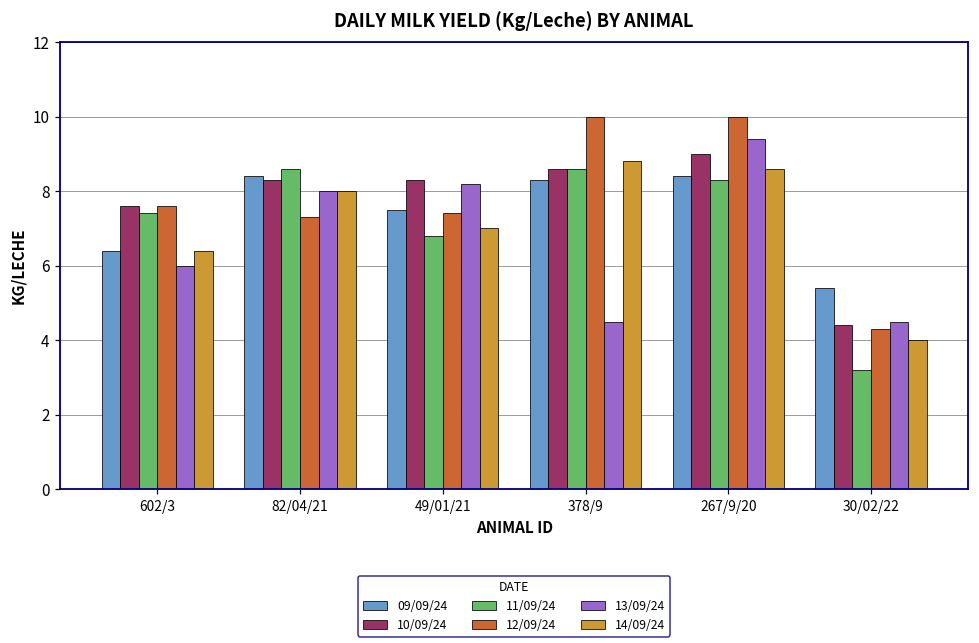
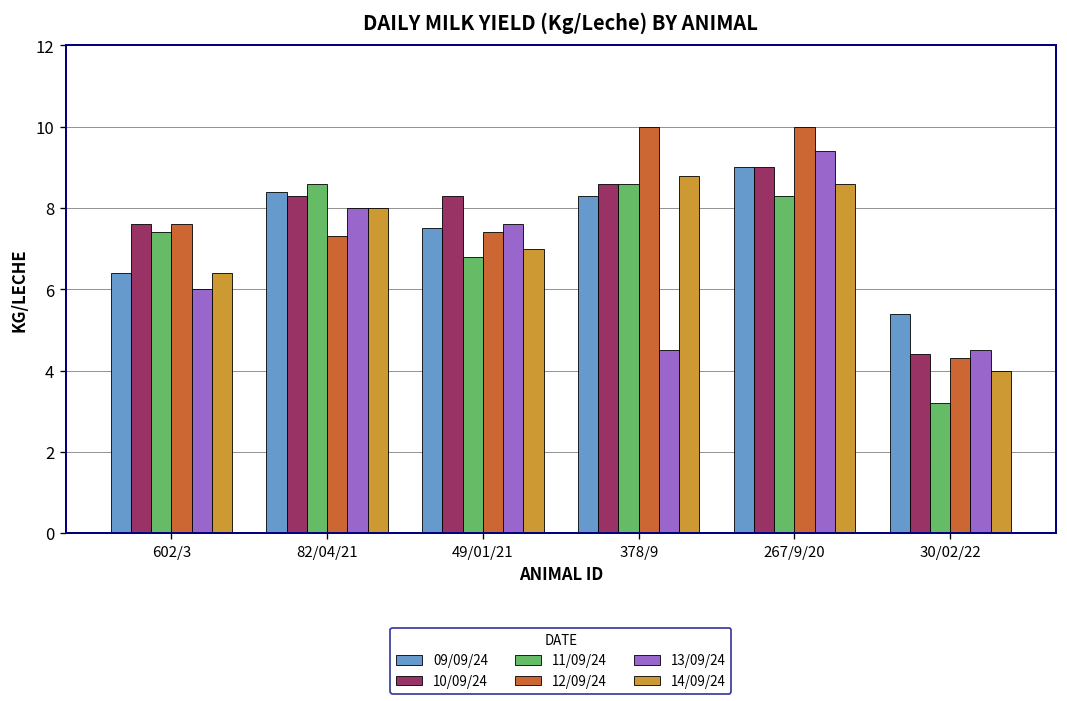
  {
    "09/09/24": {
      "602/3": 6.4,
      "82/04/21": 8.4,
      "49/01/21": 7.5,
      "378/9": 8.3,
-     "267/9/20": 8.4,
+     "267/9/20": 9.0,
      "30/02/22": 5.4
    },
    "10/09/24": {
      "602/3": 7.6,
      "82/04/21": 8.3,
      "49/01/21": 8.3,
      "378/9": 8.6,
      "267/9/20": 9.0,
      "30/02/22": 4.4
    },
    "11/09/24": {
      "602/3": 7.4,
      "82/04/21": 8.6,
      "49/01/21": 6.8,
      "378/9": 8.6,
      "267/9/20": 8.3,
      "30/02/22": 3.2
    },
    "13/09/24": {
      "602/3": 6.0,
      "82/04/21": 8.0,
-     "49/01/21": 8.2,
+     "49/01/21": 7.6,
      "378/9": 4.5,
      "267/9/20": 9.4,
      "30/02/22": 4.5
    }
  }
